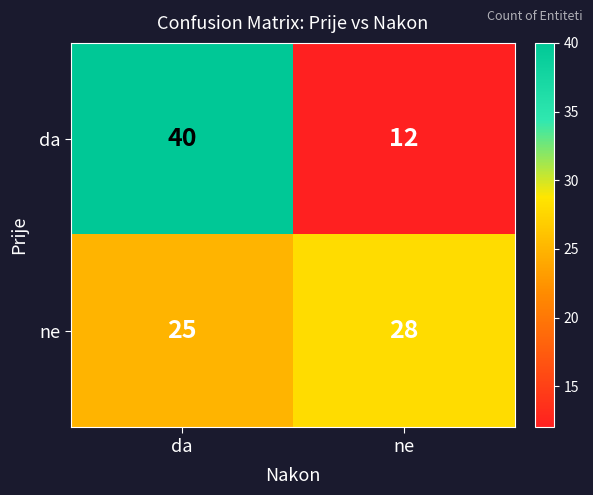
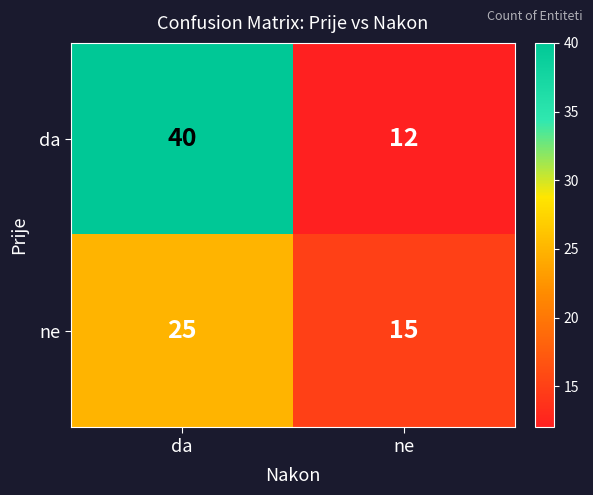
  {
    "da": {
      "da": 40,
      "ne": 12
    },
    "ne": {
      "da": 25,
-     "ne": 28
+     "ne": 15
    }
  }
